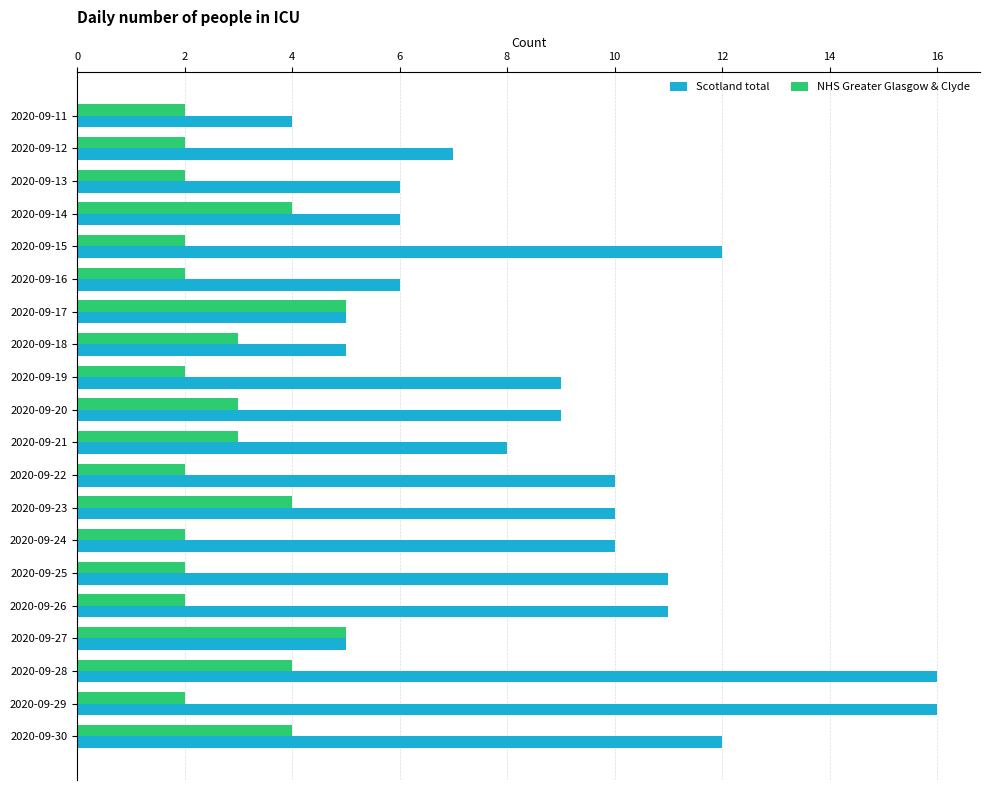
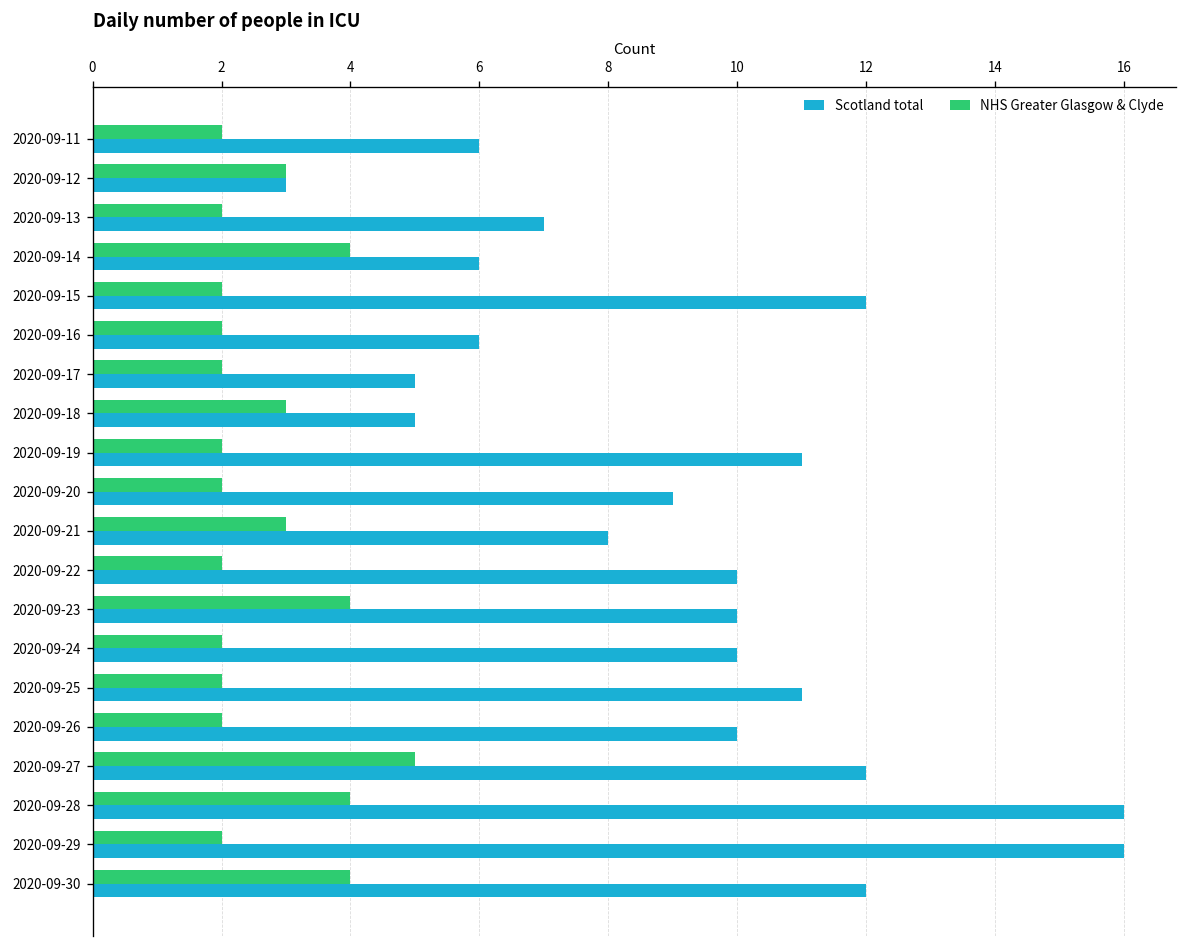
  {
    "Scotland total": {
-     "2020-09-11": 4,
-     "2020-09-12": 7,
-     "2020-09-13": 6,
+     "2020-09-11": 6,
+     "2020-09-12": 3,
+     "2020-09-13": 7,
      "2020-09-14": 6,
      "2020-09-15": 12,
      "2020-09-16": 6,
      "2020-09-17": 5,
      "2020-09-18": 5,
-     "2020-09-19": 9,
+     "2020-09-19": 11,
      "2020-09-20": 9,
      "2020-09-21": 8,
      "2020-09-22": 10,
      "2020-09-23": 10,
      "2020-09-24": 10,
      "2020-09-25": 11,
-     "2020-09-26": 11,
-     "2020-09-27": 5,
+     "2020-09-26": 10,
+     "2020-09-27": 12,
      "2020-09-28": 16,
      "2020-09-29": 16,
      "2020-09-30": 12
    },
    "NHS Greater Glasgow & Clyde": {
      "2020-09-11": 2,
-     "2020-09-12": 2,
+     "2020-09-12": 3,
      "2020-09-13": 2,
      "2020-09-14": 4,
      "2020-09-15": 2,
      "2020-09-16": 2,
-     "2020-09-17": 5,
+     "2020-09-17": 2,
      "2020-09-18": 3,
      "2020-09-19": 2,
-     "2020-09-20": 3,
+     "2020-09-20": 2,
      "2020-09-21": 3,
      "2020-09-22": 2,
      "2020-09-23": 4,
      "2020-09-24": 2,
      "2020-09-25": 2,
      "2020-09-26": 2,
      "2020-09-27": 5,
      "2020-09-28": 4,
      "2020-09-29": 2,
      "2020-09-30": 4
    }
  }
